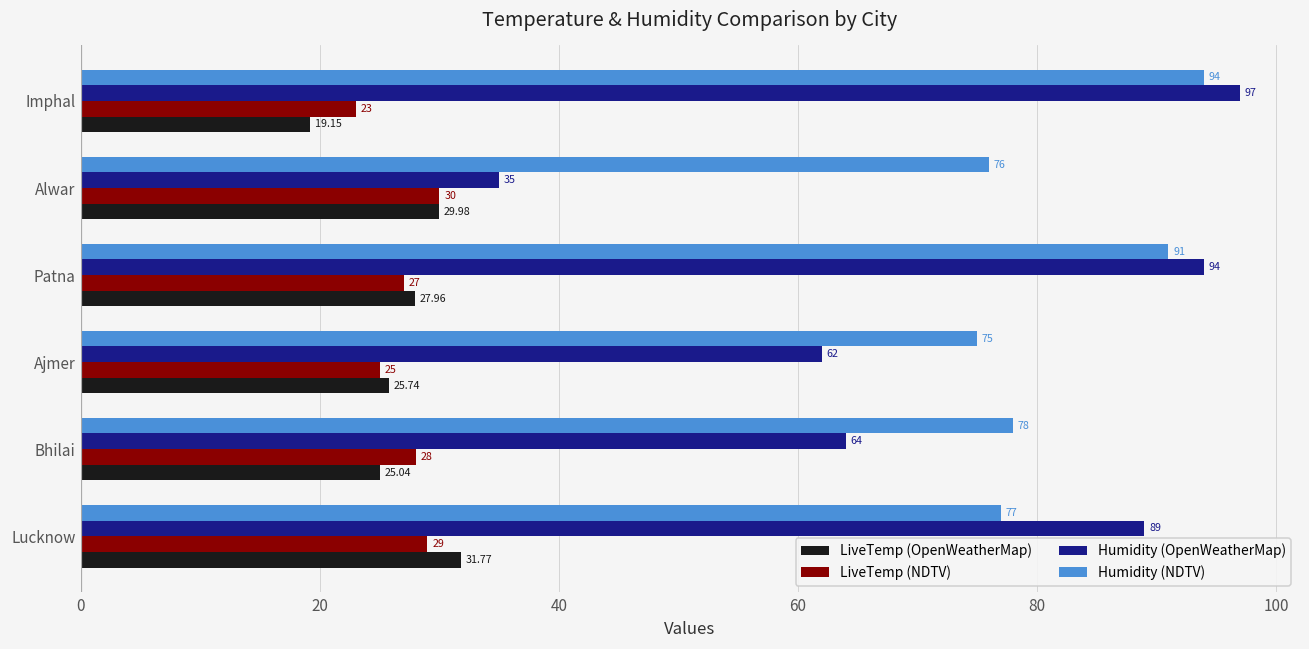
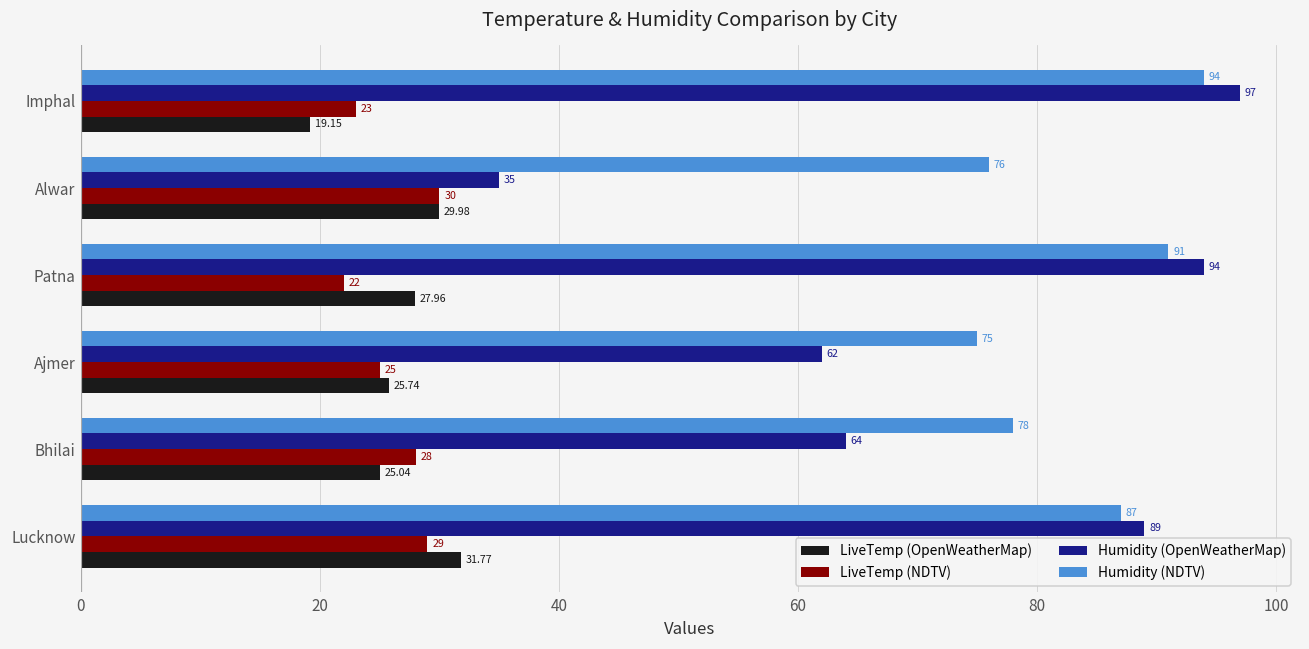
  {
    "LiveTemp (OpenWeatherMap)": {
      "Imphal": 19.15,
      "Alwar": 29.98,
      "Patna": 27.96,
      "Ajmer": 25.74,
      "Bhilai": 25.04,
      "Lucknow": 31.77
    },
    "LiveTemp (NDTV)": {
      "Imphal": 23,
      "Alwar": 30,
-     "Patna": 27,
+     "Patna": 22,
      "Ajmer": 25,
      "Bhilai": 28,
      "Lucknow": 29
    },
    "Humidity (OpenWeatherMap)": {
      "Imphal": 97,
      "Alwar": 35,
      "Patna": 94,
      "Ajmer": 62,
      "Bhilai": 64,
      "Lucknow": 89
    },
    "Humidity (NDTV)": {
      "Imphal": 94,
      "Alwar": 76,
      "Patna": 91,
      "Ajmer": 75,
      "Bhilai": 78,
-     "Lucknow": 77
+     "Lucknow": 87
    }
  }
